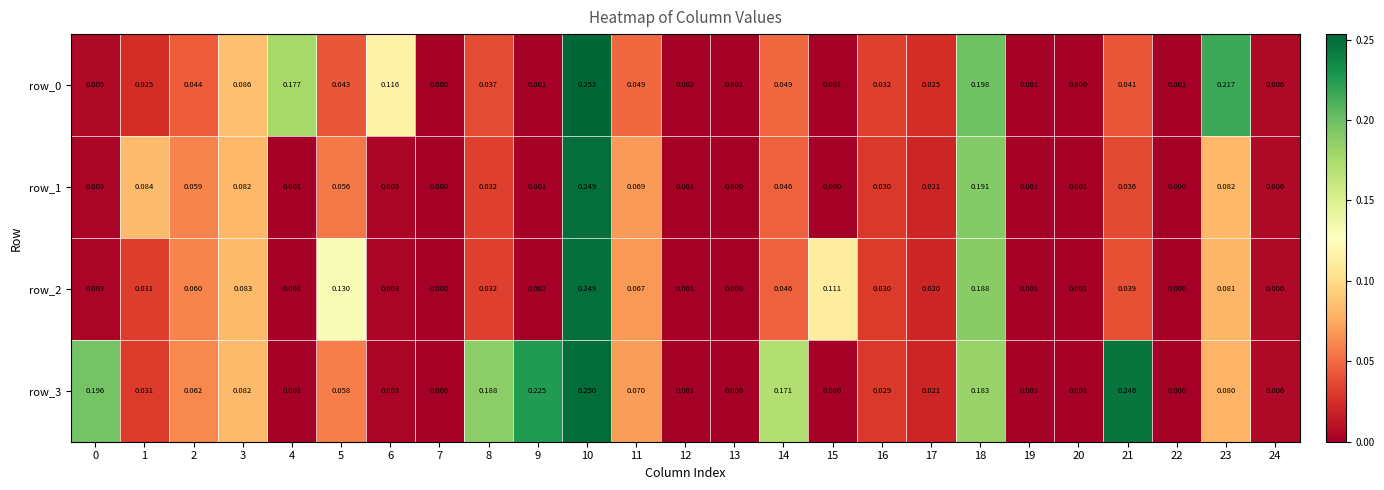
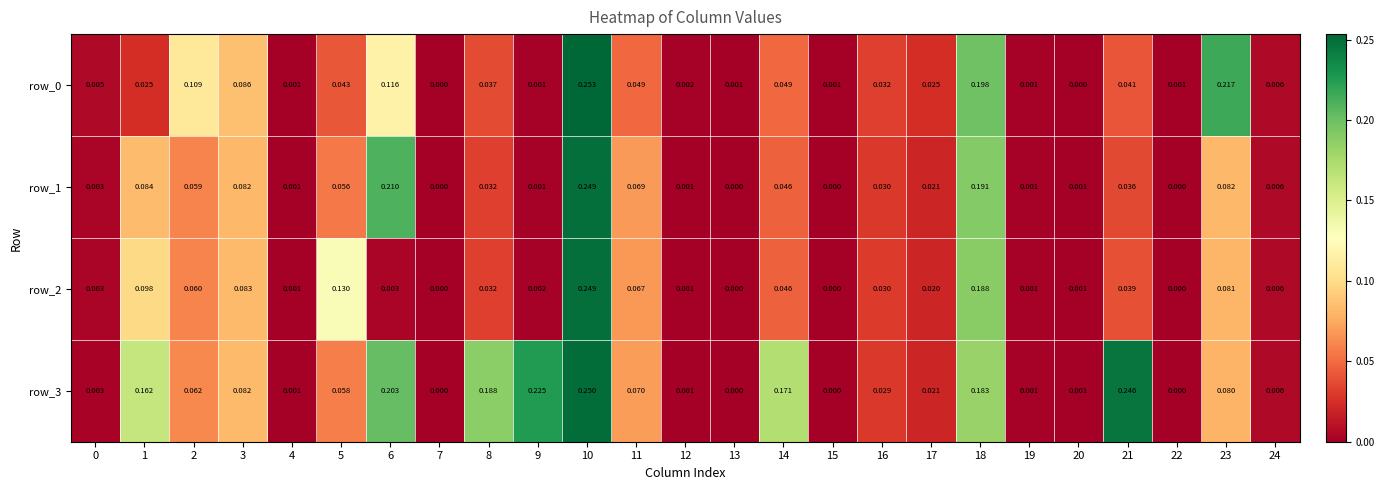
  {
    "row_0": {
      "0": 0.005,
      "1": 0.025,
-     "2": 0.044,
+     "2": 0.109,
      "3": 0.086,
-     "4": 0.177,
+     "4": 0.001,
      "5": 0.043,
      "6": 0.116,
      "7": 0.000,
      "8": 0.037,
      "9": 0.001,
      "10": 0.253,
      "11": 0.049,
      "12": 0.002,
      "13": 0.001,
      "14": 0.049,
      "15": 0.001,
      "16": 0.032,
      "17": 0.025,
      "18": 0.198,
      "19": 0.001,
      "20": 0.000,
      "21": 0.041,
      "22": 0.001,
      "23": 0.217,
      "24": 0.006
    },
    "row_1": {
      "0": 0.003,
      "1": 0.084,
      "2": 0.059,
      "3": 0.082,
      "4": 0.001,
      "5": 0.056,
-     "6": 0.003,
+     "6": 0.210,
      "7": 0.000,
      "8": 0.032,
      "9": 0.001,
      "10": 0.249,
      "11": 0.069,
      "12": 0.001,
      "13": 0.000,
      "14": 0.046,
      "15": 0.000,
      "16": 0.030,
      "17": 0.021,
      "18": 0.191,
      "19": 0.001,
      "20": 0.001,
      "21": 0.036,
      "22": 0.000,
      "23": 0.082,
      "24": 0.006
    },
    "row_2": {
      "0": 0.003,
-     "1": 0.031,
+     "1": 0.098,
      "2": 0.060,
      "3": 0.083,
      "4": 0.001,
      "5": 0.130,
      "6": 0.003,
      "7": 0.000,
      "8": 0.032,
      "9": 0.002,
      "10": 0.249,
      "11": 0.067,
      "12": 0.001,
      "13": 0.000,
      "14": 0.046,
-     "15": 0.111,
+     "15": 0.000,
      "16": 0.030,
      "17": 0.020,
      "18": 0.188,
      "19": 0.001,
      "20": 0.001,
      "21": 0.039,
      "22": 0.000,
      "23": 0.081,
      "24": 0.006
    },
    "row_3": {
-     "0": 0.196,
-     "1": 0.031,
+     "0": 0.003,
+     "1": 0.162,
      "2": 0.062,
      "3": 0.082,
      "4": 0.001,
      "5": 0.058,
-     "6": 0.003,
+     "6": 0.203,
      "7": 0.000,
      "8": 0.188,
      "9": 0.225,
      "10": 0.250,
      "11": 0.070,
      "12": 0.001,
      "13": 0.000,
      "14": 0.171,
      "15": 0.000,
      "16": 0.029,
      "17": 0.021,
      "18": 0.183,
      "19": 0.001,
      "20": 0.001,
      "21": 0.246,
      "22": 0.000,
      "23": 0.080,
      "24": 0.006
    }
  }
